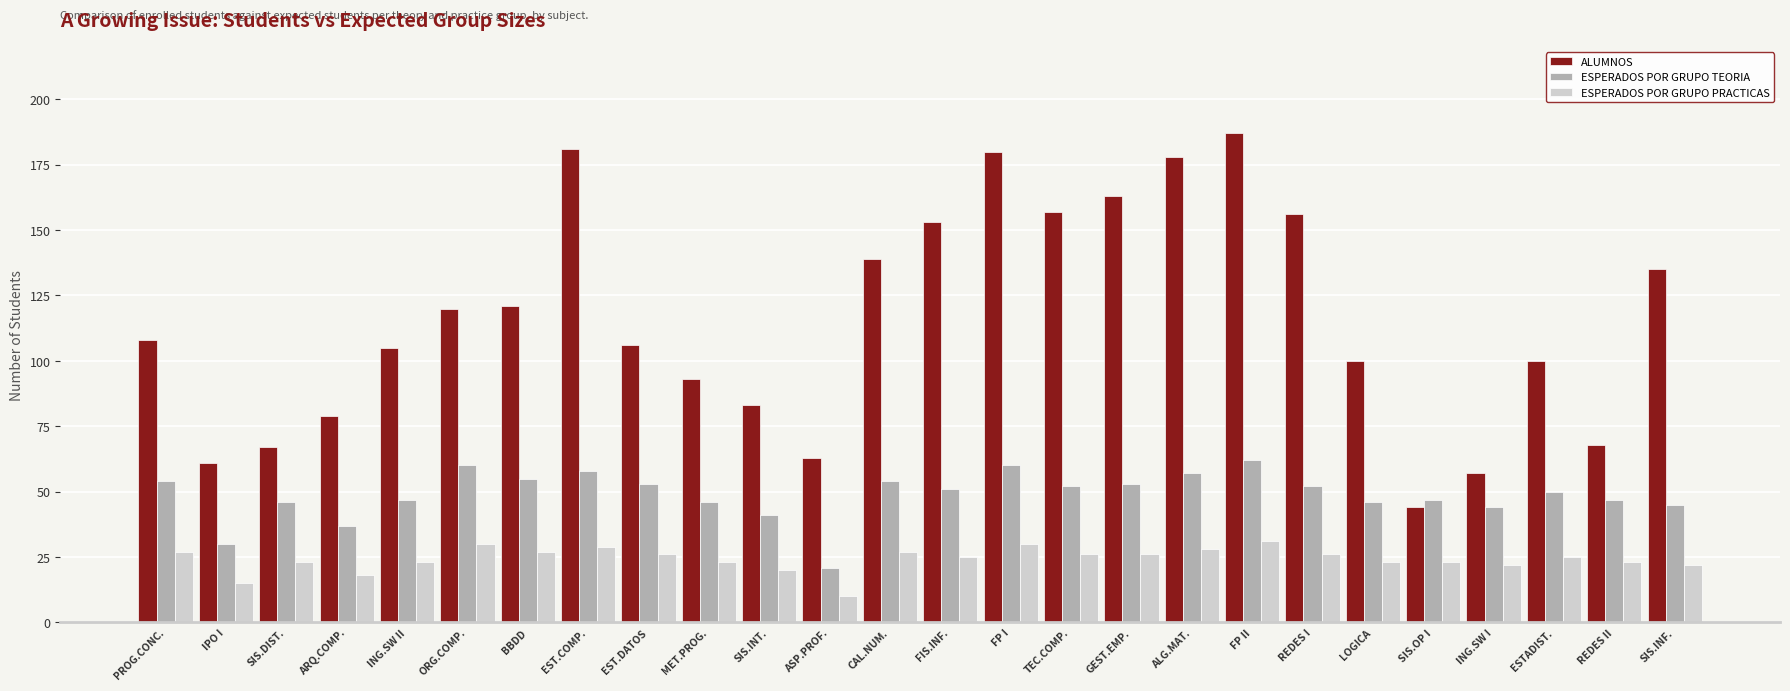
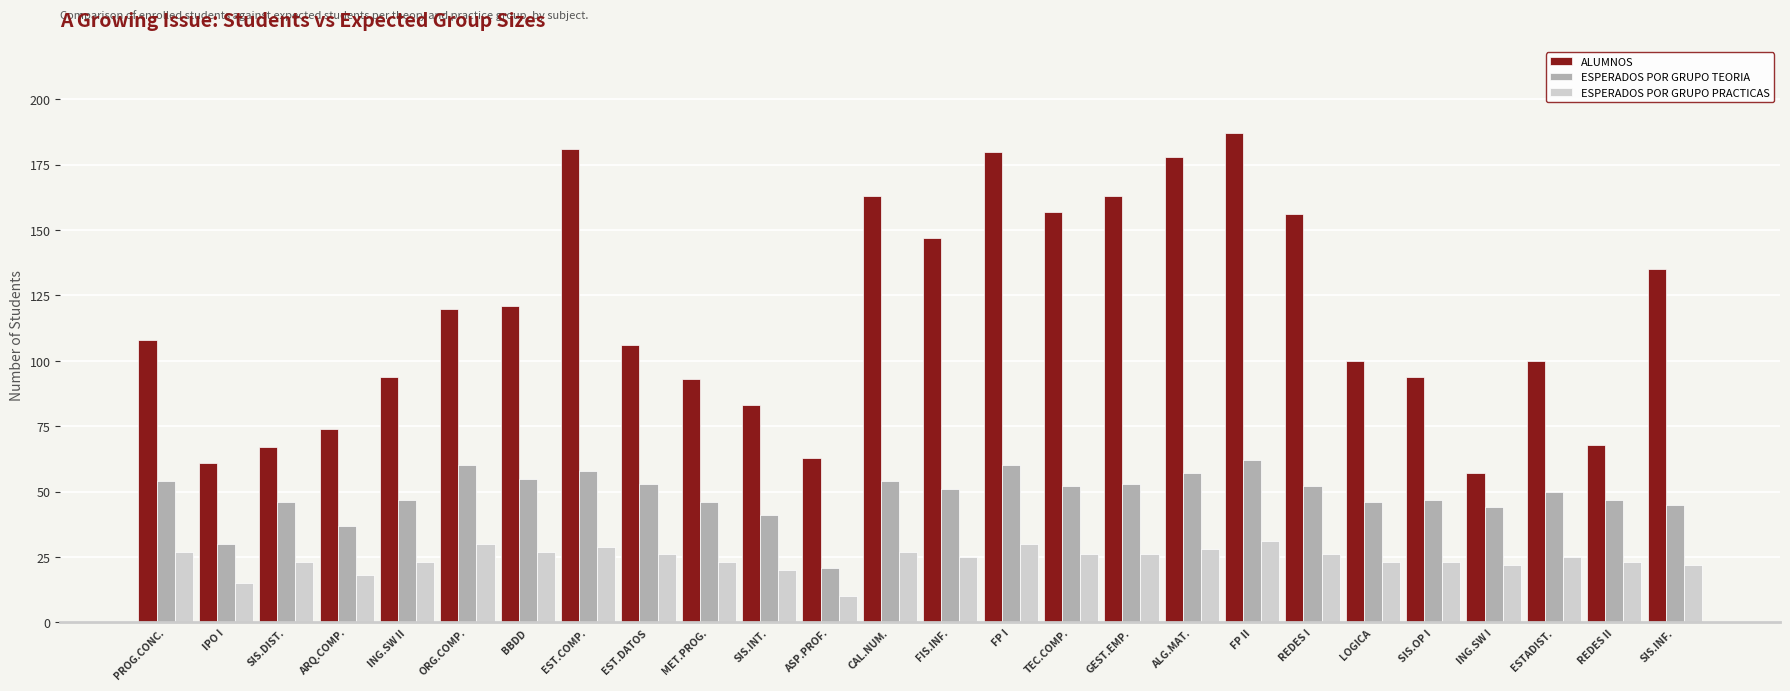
  {
    "ALUMNOS": {
      "PROG.CONC.": 108,
      "IPO I": 61,
      "SIS.DIST.": 67,
-     "ARQ.COMP.": 79,
-     "ING.SW II": 105,
+     "ARQ.COMP.": 74,
+     "ING.SW II": 94,
      "ORG.COMP.": 120,
      "BBDD": 121,
      "EST.COMP.": 181,
      "EST.DATOS": 106,
      "MET.PROG.": 93,
      "SIS.INT.": 83,
      "ASP.PROF.": 63,
-     "CAL.NUM.": 139,
-     "FIS.INF.": 153,
+     "CAL.NUM.": 163,
+     "FIS.INF.": 147,
      "FP I": 180,
      "TEC.COMP.": 157,
      "GEST.EMP.": 163,
      "ALG.MAT.": 178,
      "FP II": 187,
      "REDES I": 156,
      "LOGICA": 100,
-     "SIS.OP I": 44,
+     "SIS.OP I": 94,
      "ING.SW I": 57,
      "ESTADIST.": 100,
      "REDES II": 68,
      "SIS.INF.": 135
    }
  }
